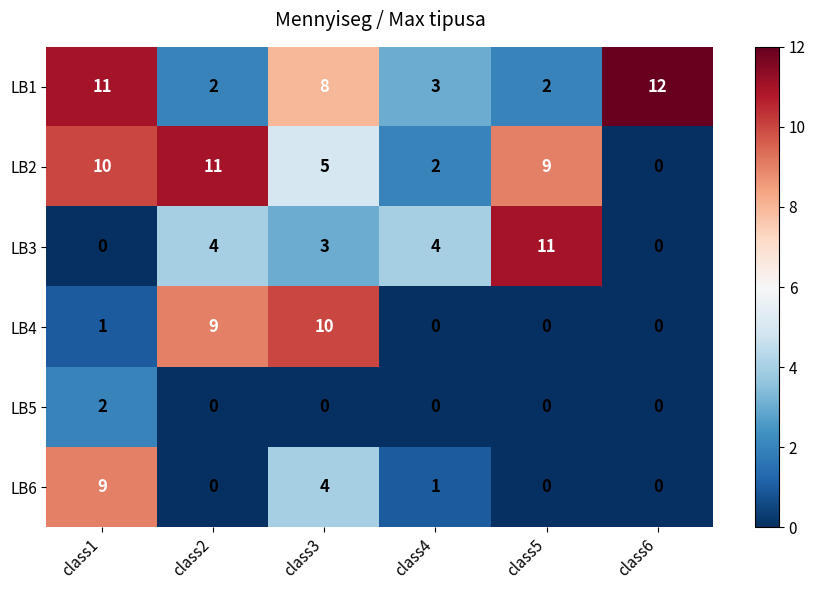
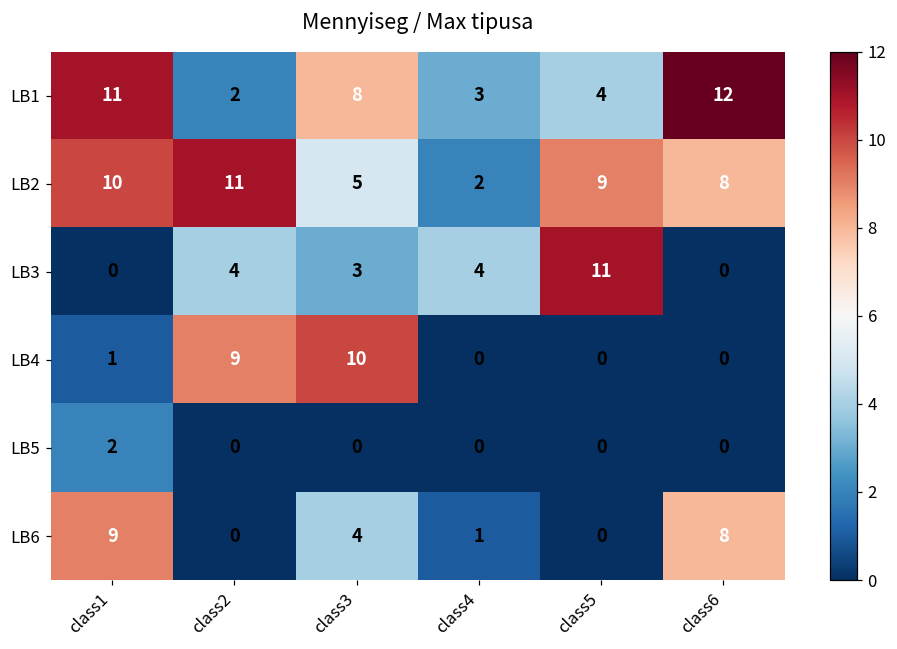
  {
    "LB1": {
      "class1": 11,
      "class2": 2,
      "class3": 8,
      "class4": 3,
-     "class5": 2,
+     "class5": 4,
      "class6": 12
    },
    "LB2": {
      "class1": 10,
      "class2": 11,
      "class3": 5,
      "class4": 2,
      "class5": 9,
-     "class6": 0
+     "class6": 8
    },
    "LB3": {
      "class1": 0,
      "class2": 4,
      "class3": 3,
      "class4": 4,
      "class5": 11,
      "class6": 0
    },
    "LB4": {
      "class1": 1,
      "class2": 9,
      "class3": 10,
      "class4": 0,
      "class5": 0,
      "class6": 0
    },
    "LB5": {
      "class1": 2,
      "class2": 0,
      "class3": 0,
      "class4": 0,
      "class5": 0,
      "class6": 0
    },
    "LB6": {
      "class1": 9,
      "class2": 0,
      "class3": 4,
      "class4": 1,
      "class5": 0,
-     "class6": 0
+     "class6": 8
    }
  }
